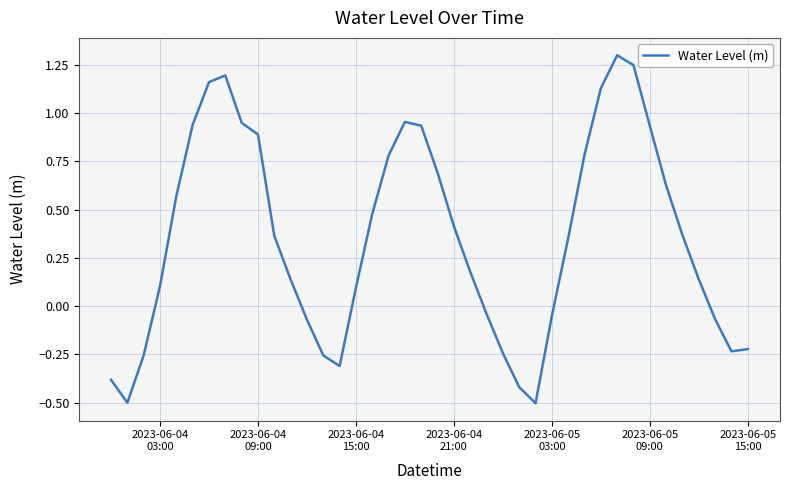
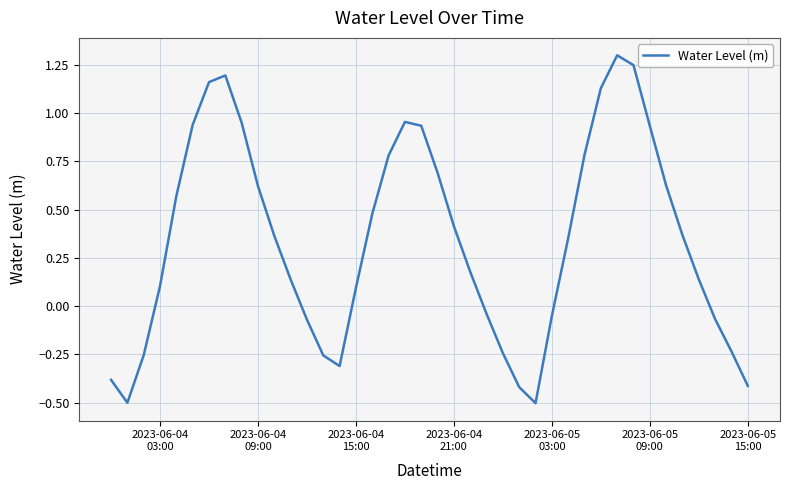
  {
    "2023-06-04 03:00": 0.10,
-   "2023-06-04 09:00": 0.89,
+   "2023-06-04 09:00": 0.62,
    "2023-06-04 15:00": 0.10,
    "2023-06-04 21:00": 0.41,
    "2023-06-05 03:00": -0.05,
    "2023-06-05 09:00": 0.93,
-   "2023-06-05 15:00": -0.22
+   "2023-06-05 15:00": -0.41
  }
